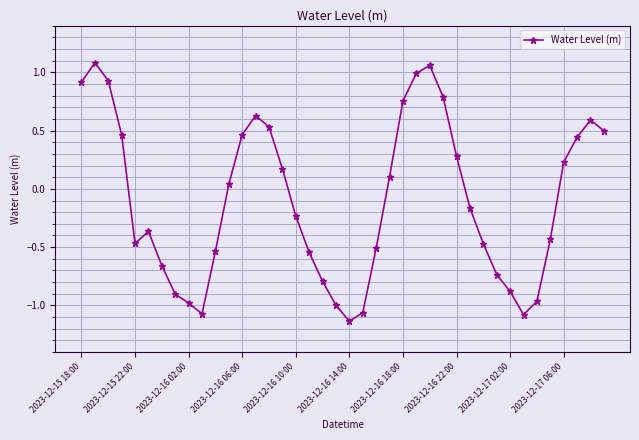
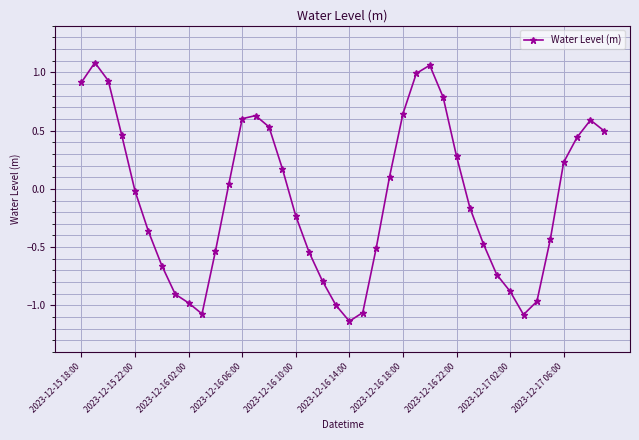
  {
    "2023-12-15 18:00": 0.91,
-   "2023-12-15 22:00": -0.47,
+   "2023-12-15 22:00": -0.02,
    "2023-12-16 02:00": -0.98,
-   "2023-12-16 06:00": 0.46,
+   "2023-12-16 06:00": 0.60,
    "2023-12-16 10:00": -0.23,
    "2023-12-16 14:00": -1.14,
-   "2023-12-16 18:00": 0.75,
+   "2023-12-16 18:00": 0.64,
    "2023-12-16 22:00": 0.28,
    "2023-12-17 02:00": -0.88,
    "2023-12-17 06:00": 0.23
  }
